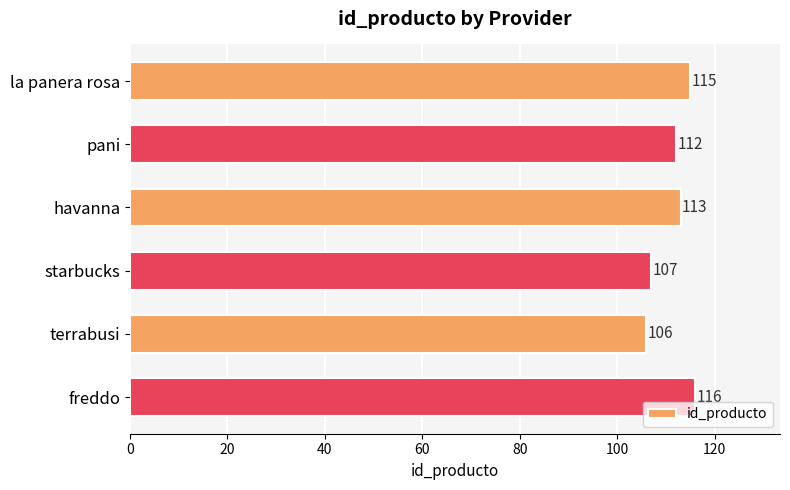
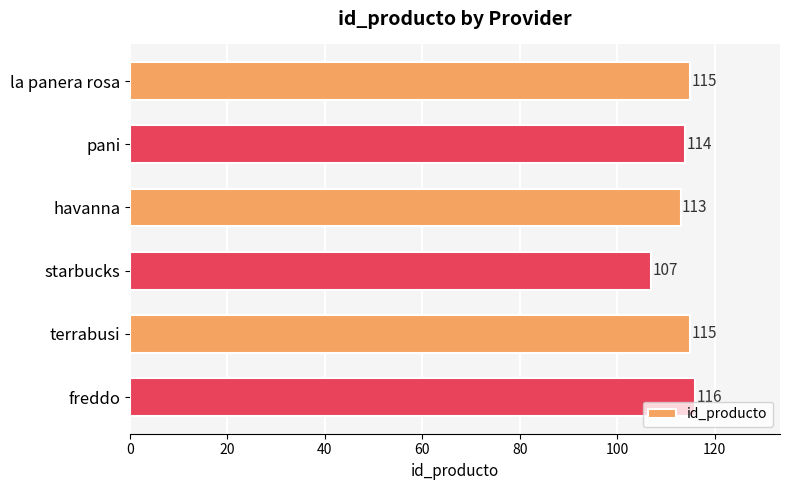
  {
    "la panera rosa": 115,
-   "pani": 112,
+   "pani": 114,
    "havanna": 113,
    "starbucks": 107,
-   "terrabusi": 106
+   "terrabusi": 115
  }
